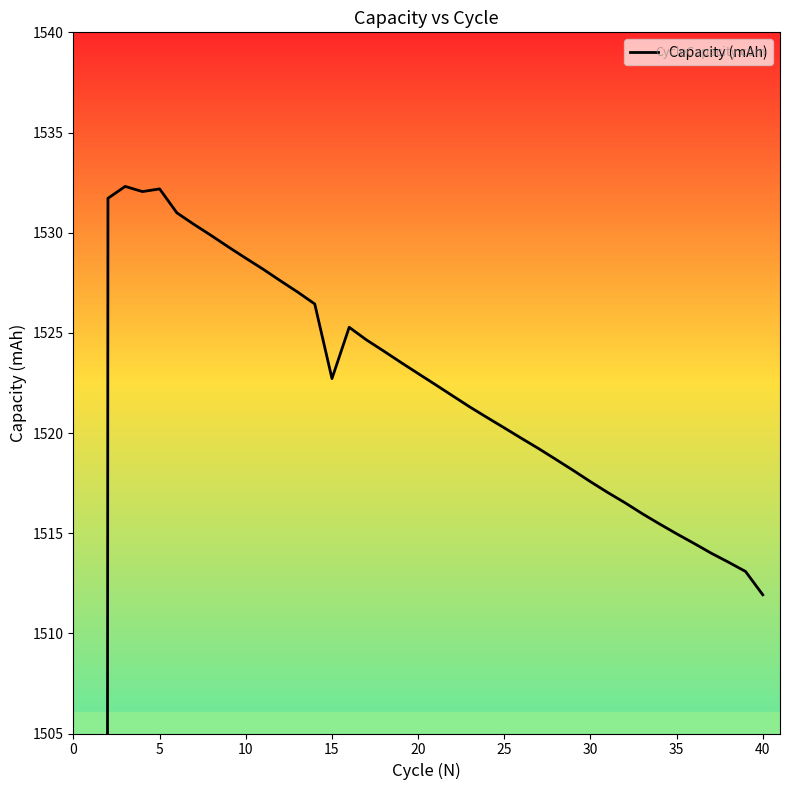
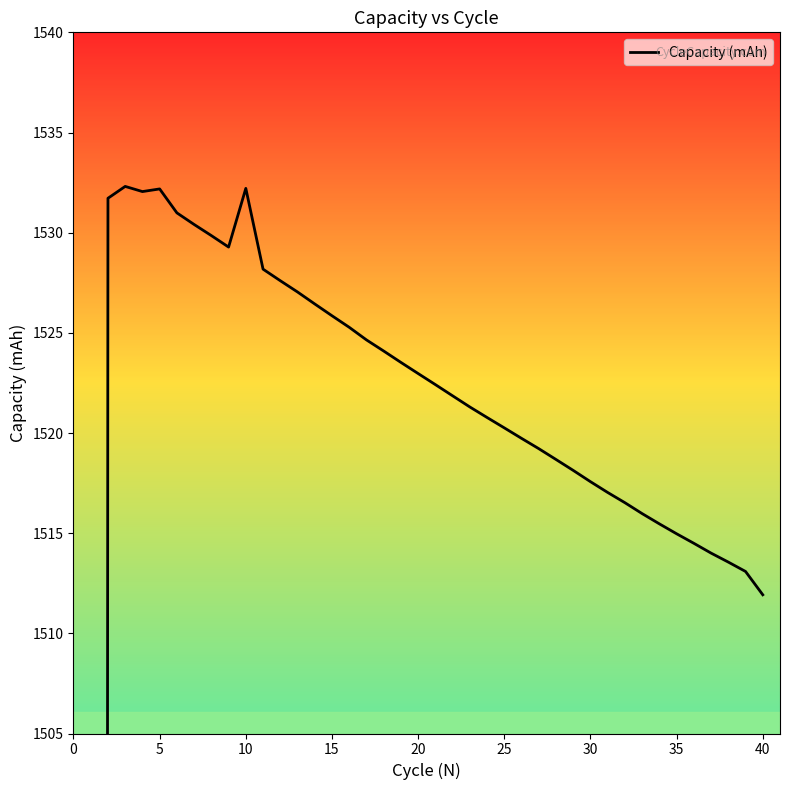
  {
    "5": 1532.2,
-   "10": 1528.7,
-   "15": 1522.7,
+   "10": 1532.2,
+   "15": 1525.9,
    "20": 1523.0,
    "25": 1520.3,
    "30": 1517.6,
    "35": 1515.0,
    "40": 1511.9
  }
